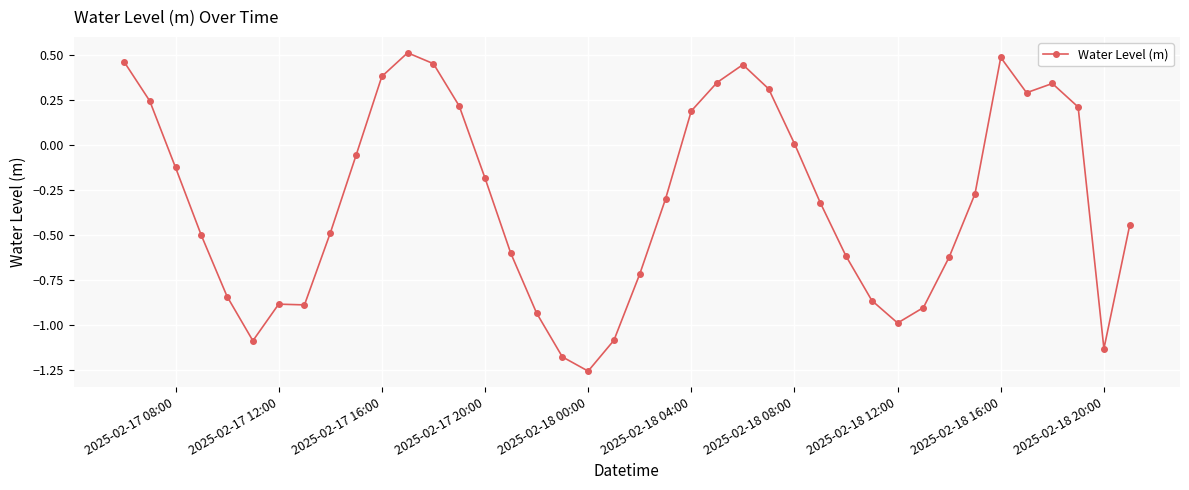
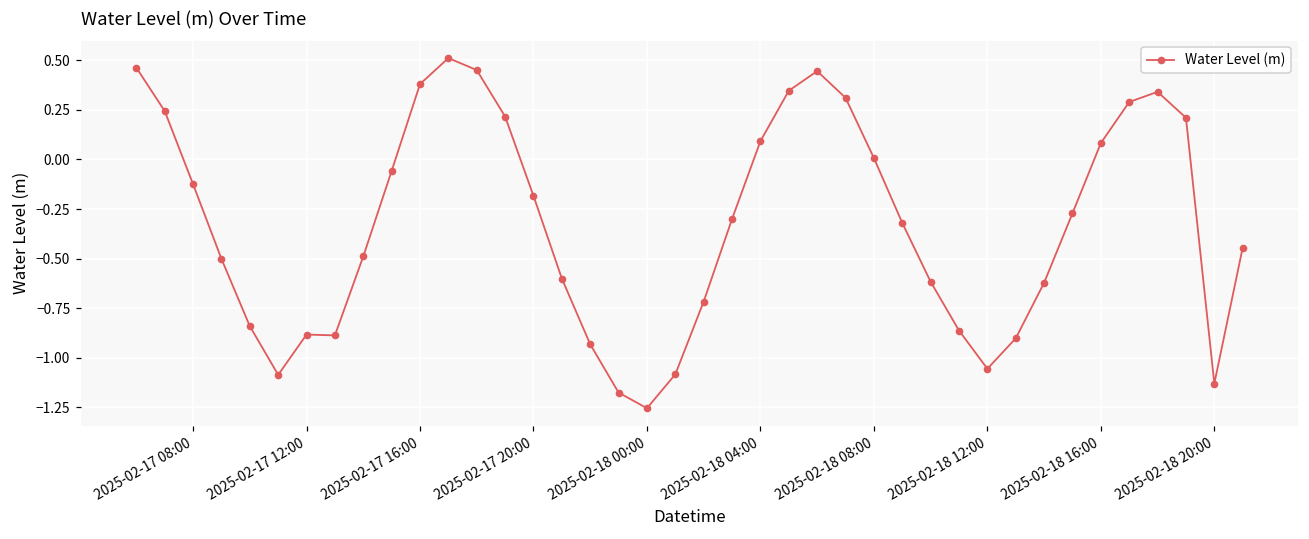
  {
    "2025-02-17 08:00": -0.12,
    "2025-02-17 12:00": -0.88,
    "2025-02-17 16:00": 0.38,
    "2025-02-17 20:00": -0.18,
    "2025-02-18 00:00": -1.25,
-   "2025-02-18 04:00": 0.19,
+   "2025-02-18 04:00": 0.09,
    "2025-02-18 08:00": 0.01,
-   "2025-02-18 12:00": -0.99,
-   "2025-02-18 16:00": 0.49,
+   "2025-02-18 12:00": -1.06,
+   "2025-02-18 16:00": 0.08,
    "2025-02-18 20:00": -1.13
  }
